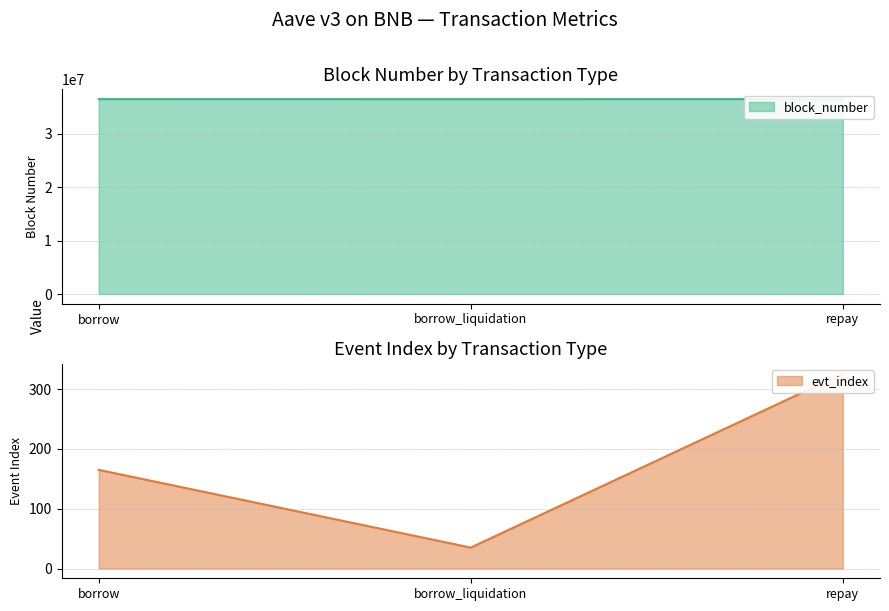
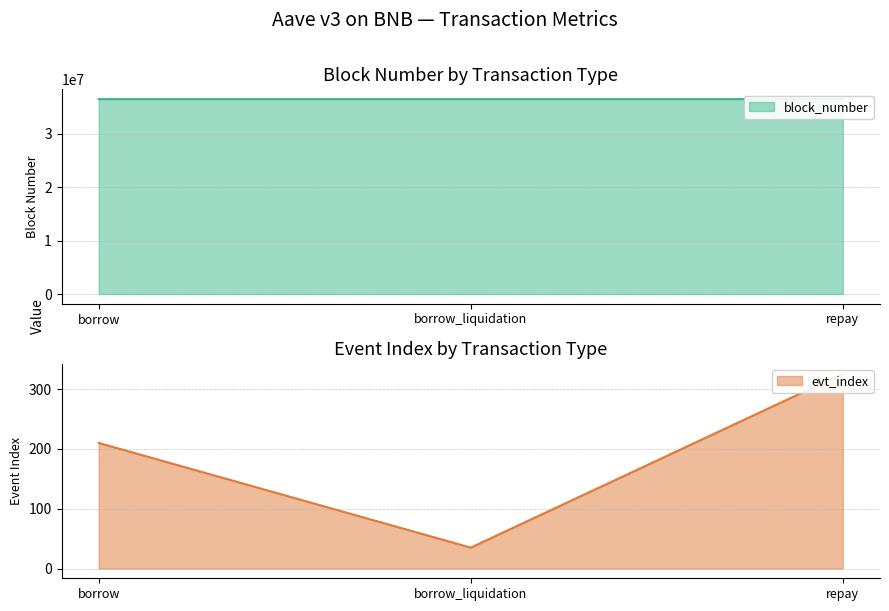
  {
    "Block Number by Transaction Type": {
      "borrow": 36000000,
      "borrow_liquidation": 36000000
    },
    "Event Index by Transaction Type": {
-     "borrow": 170,
+     "borrow": 210,
      "borrow_liquidation": 40
    }
  }
